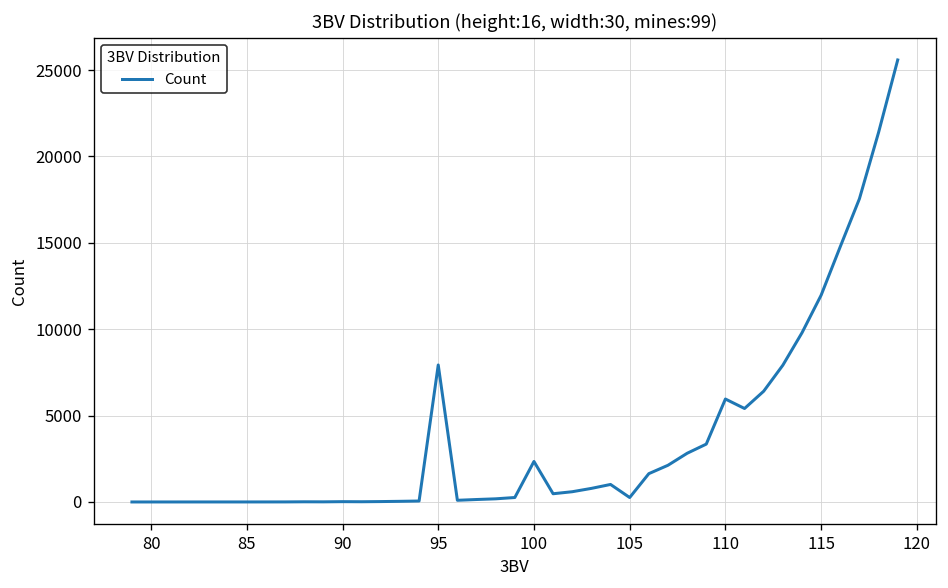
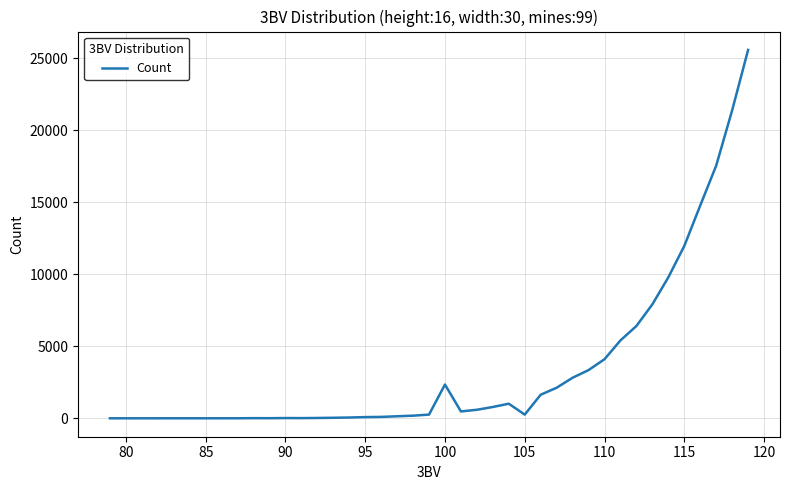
  {
    "85": 0,
    "90": 0,
-   "95": 7900,
+   "95": 100,
    "100": 2300,
    "105": 300,
-   "110": 6000,
+   "110": 4100,
    "115": 12000
  }
